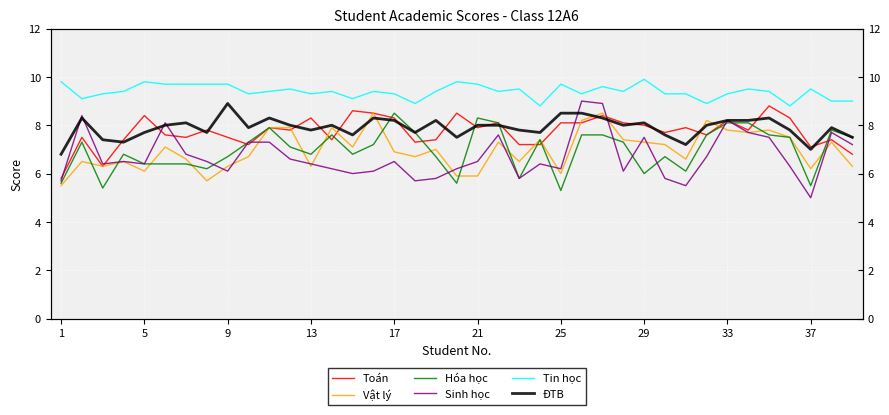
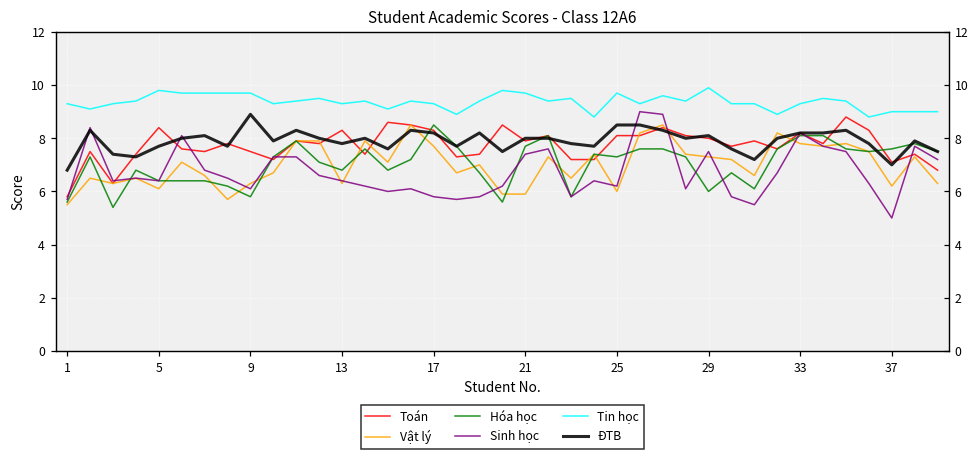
  {
    "Toán": {
      "5": 8.4,
      "9": 7.5,
      "13": 8.3,
      "25": 8.1
    },
    "Vật lý": {
      "5": 6.1,
      "9": 6.3,
-     "17": 6.9,
+     "17": 7.7,
      "21": 5.9,
      "25": 6.0,
      "29": 7.3,
      "33": 7.8,
      "37": 6.2
    },
    "Hóa học": {
-     "9": 6.7,
+     "9": 5.8,
      "13": 6.8,
      "17": 8.5,
-     "21": 8.3,
-     "25": 5.3,
+     "21": 7.7,
+     "25": 7.3,
      "29": 6.0,
-     "37": 5.5
+     "37": 7.6
    },
    "Sinh học": {
      "9": 6.1,
-     "17": 6.5,
-     "21": 6.5,
+     "17": 5.8,
+     "21": 7.4,
      "25": 6.2,
      "29": 7.5,
      "37": 5.0
    },
    "Tin học": {
-     "1": 9.8,
+     "1": 9.3,
      "5": 9.8,
      "9": 9.7,
      "13": 9.3,
      "17": 9.3,
      "21": 9.7,
      "25": 9.7,
      "29": 9.9,
      "33": 9.3,
-     "37": 9.5
+     "37": 9.0
    },
    "ĐTB": {
      "1": 6.8,
      "5": 7.7,
      "9": 8.9,
      "13": 7.8,
      "25": 8.5
    }
  }
